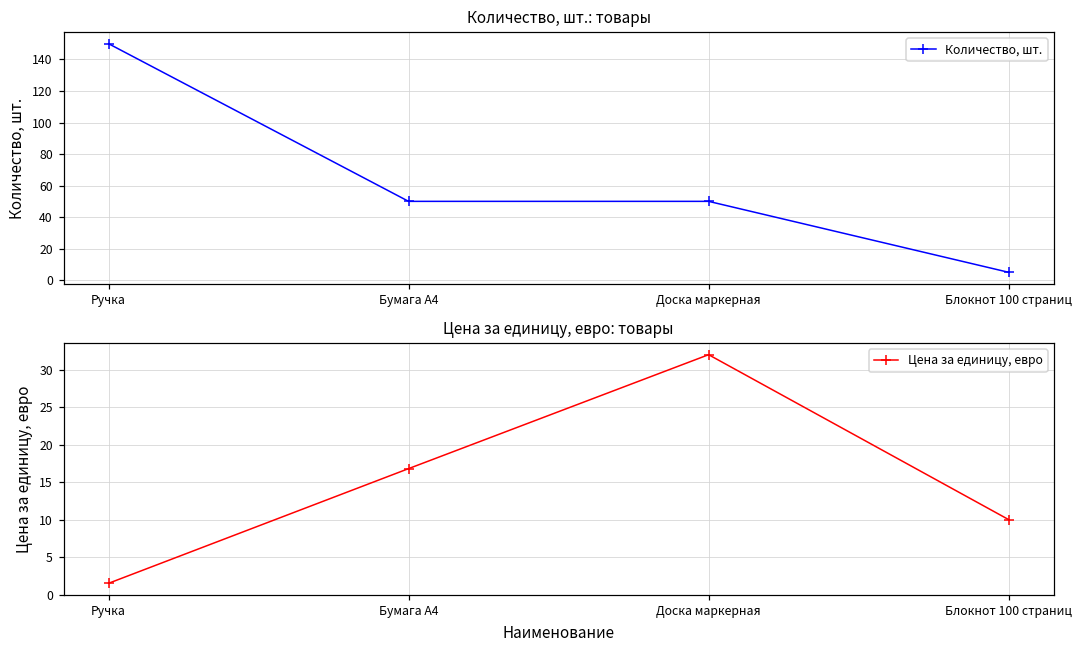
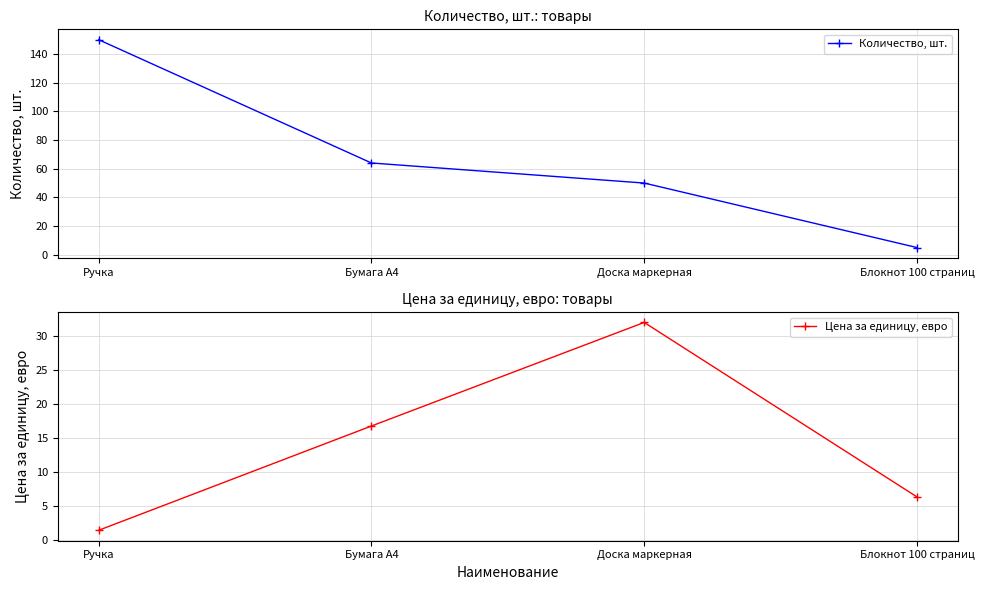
  {
    "Количество, шт.: товары": {
      "Ручка": 150,
-     "Бумага А4": 50,
+     "Бумага А4": 64,
      "Доска маркерная": 50,
      "Блокнот 100 страниц": 5
    },
    "Цена за единицу, евро: товары": {
      "Ручка": 2,
      "Бумага А4": 17,
      "Доска маркерная": 32,
-     "Блокнот 100 страниц": 10
+     "Блокнот 100 страниц": 6
    }
  }
